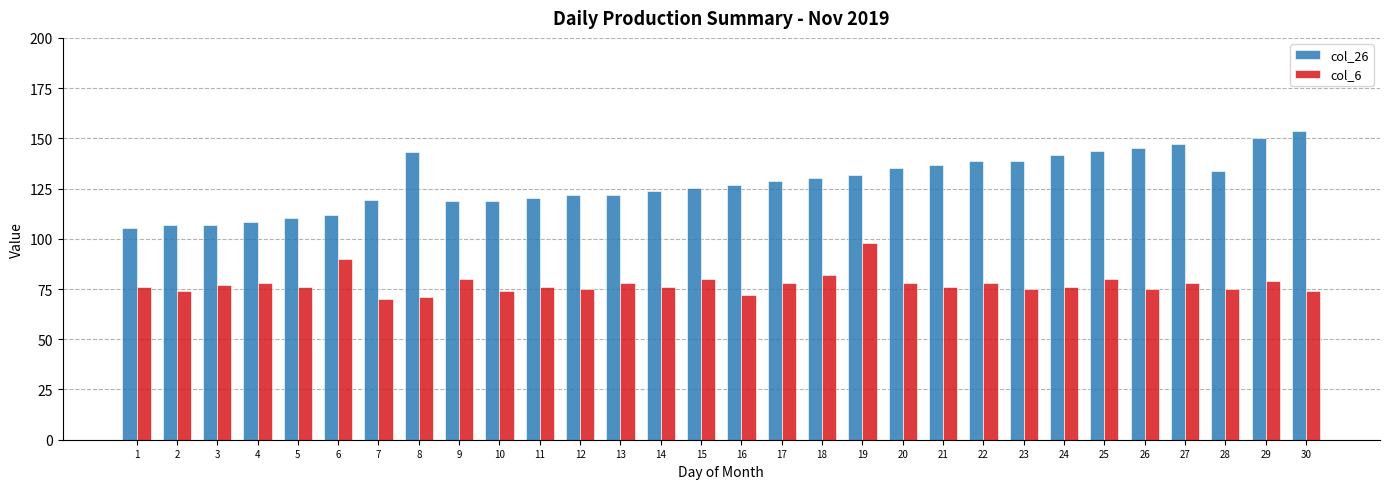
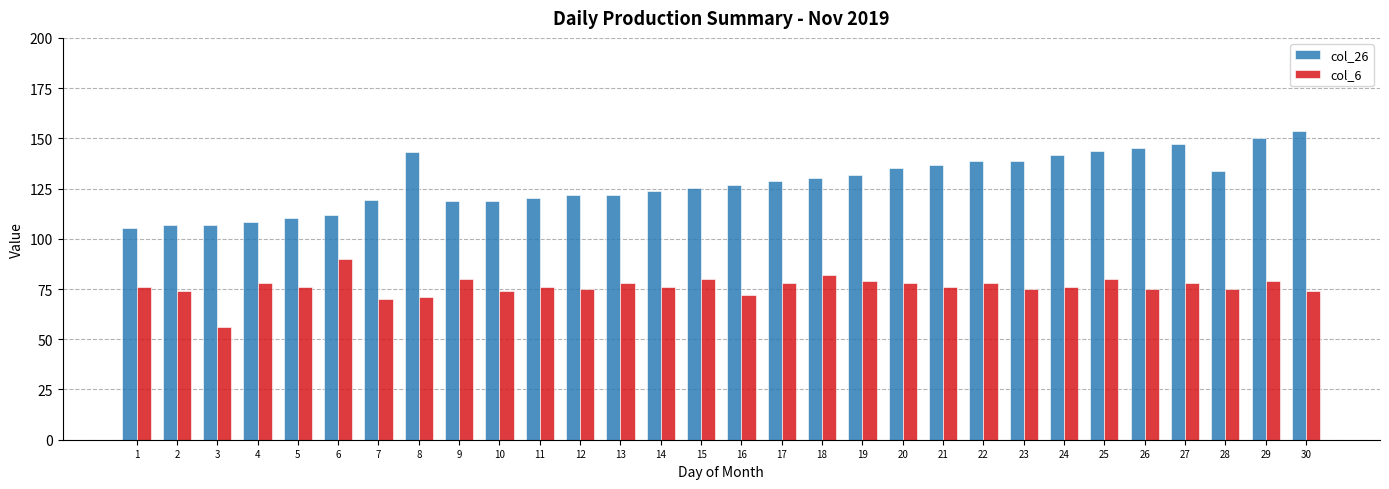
  {
    "col_26": {
      "1": 105,
      "2": 107,
      "3": 107,
      "4": 109,
      "5": 110,
      "6": 112,
      "7": 120,
      "8": 143,
      "9": 119,
      "10": 119,
      "11": 120,
      "12": 122,
      "13": 122,
      "14": 124,
      "15": 125,
      "16": 127,
      "17": 129,
      "18": 130,
      "19": 132,
      "20": 135,
      "21": 137,
      "22": 139,
      "23": 139,
      "24": 142,
      "25": 144,
      "26": 145,
      "27": 147,
      "28": 134,
      "29": 150,
      "30": 154
    },
    "col_6": {
      "1": 76,
      "2": 74,
-     "3": 77,
+     "3": 56,
      "4": 78,
      "5": 76,
      "6": 90,
      "7": 70,
      "8": 71,
      "9": 80,
      "10": 74,
      "11": 76,
      "12": 75,
      "13": 78,
      "14": 76,
      "15": 80,
      "16": 72,
      "17": 78,
      "18": 82,
-     "19": 98,
+     "19": 79,
      "20": 78,
      "21": 76,
      "22": 78,
      "23": 75,
      "24": 76,
      "25": 80,
      "26": 75,
      "27": 78,
      "28": 75,
      "29": 79,
      "30": 74
    }
  }
